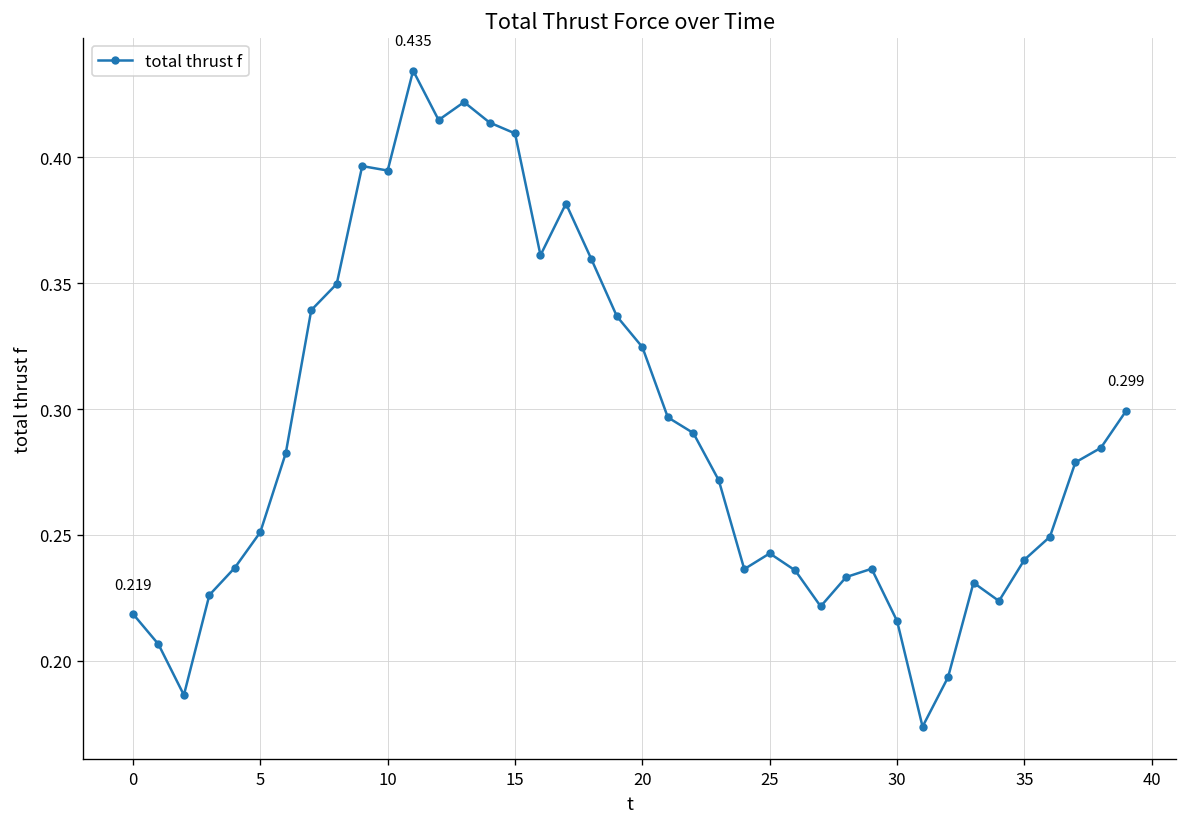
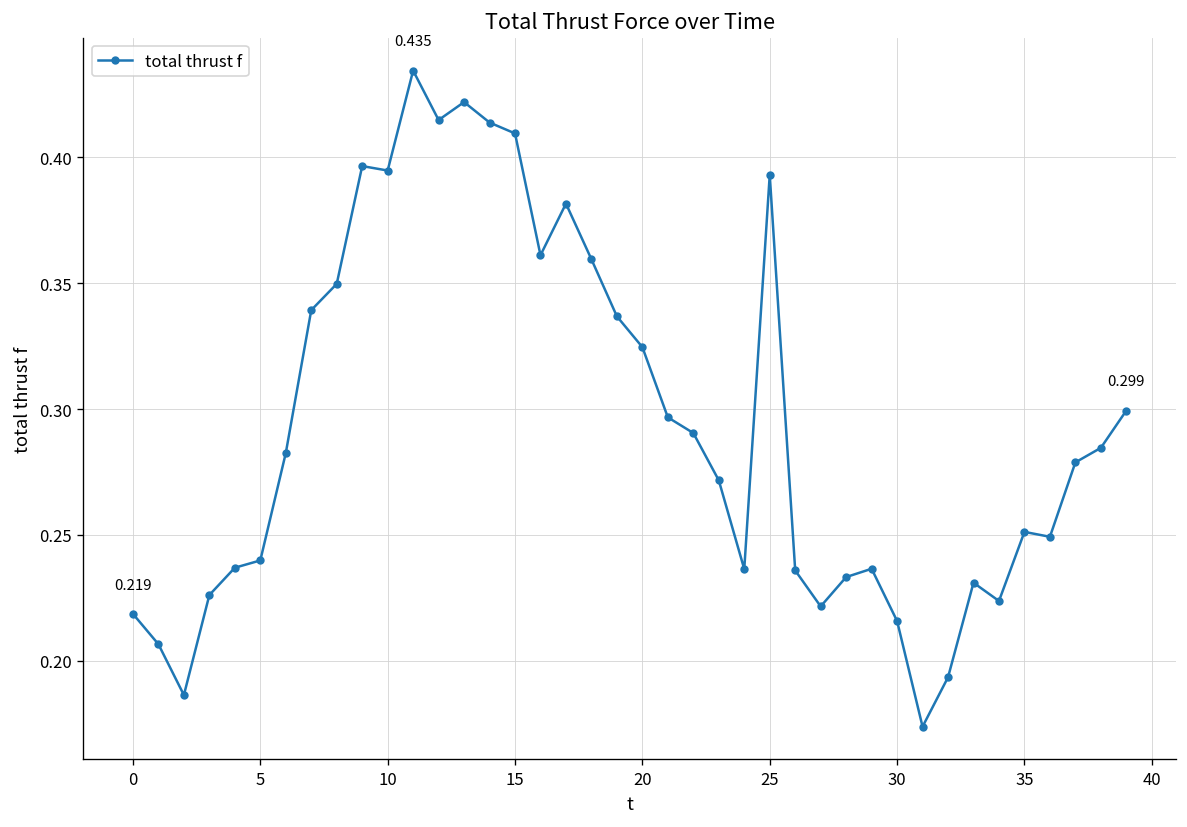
  {
-   "5": 0.251,
+   "5": 0.240,
    "10": 0.395,
    "15": 0.410,
    "20": 0.325,
-   "25": 0.243,
+   "25": 0.393,
    "30": 0.216,
-   "35": 0.240
+   "35": 0.251
  }
